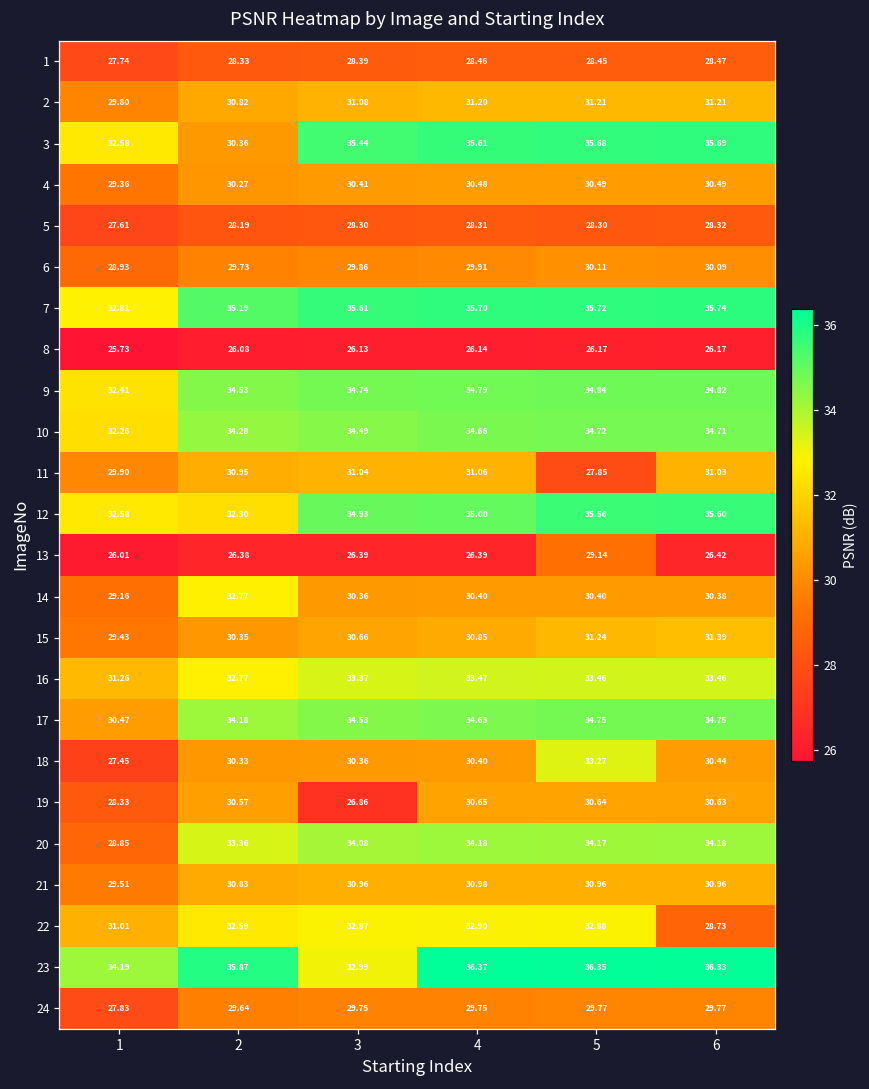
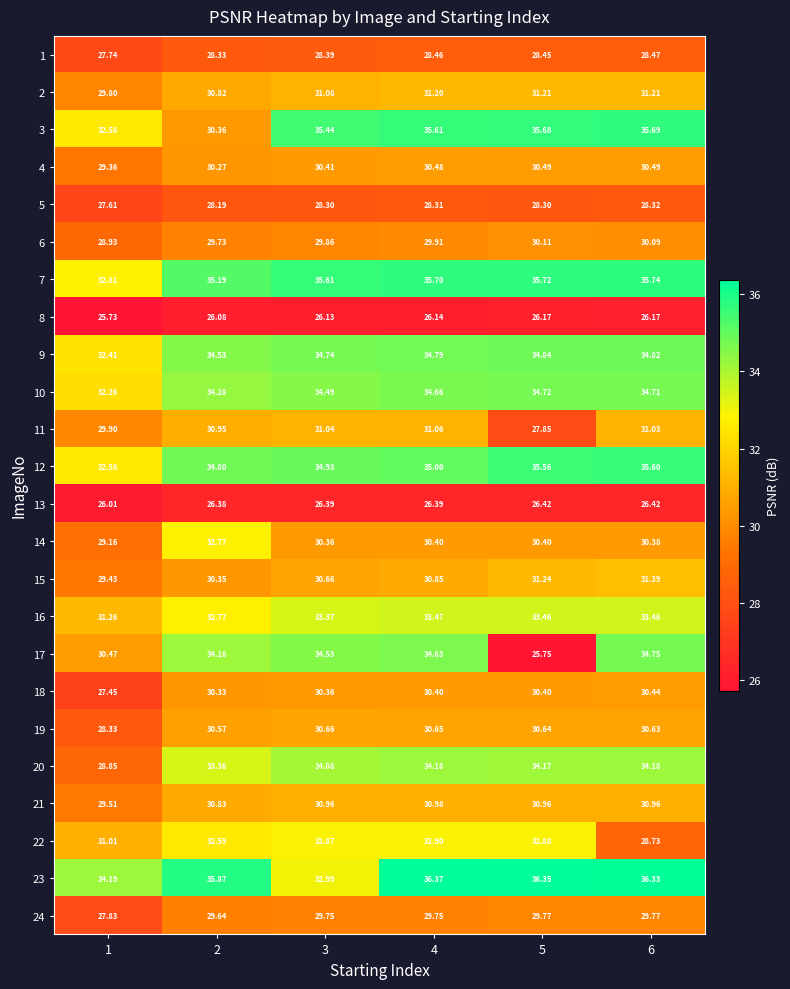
  {
    "1": {
      "1": 27.74,
      "2": 28.33,
      "3": 28.39,
      "4": 28.46,
      "5": 28.45,
      "6": 28.47
    },
    "2": {
      "1": 29.80,
      "2": 30.82,
      "3": 31.08,
      "4": 31.20,
      "5": 31.21,
      "6": 31.21
    },
    "3": {
      "1": 32.58,
      "2": 30.36,
      "3": 35.44,
      "4": 35.61,
      "5": 35.68,
      "6": 35.69
    },
    "4": {
      "1": 29.36,
      "2": 30.27,
      "3": 30.41,
      "4": 30.48,
      "5": 30.49,
      "6": 30.49
    },
    "5": {
      "1": 27.61,
      "2": 28.19,
      "3": 28.30,
      "4": 28.31,
      "5": 28.30,
      "6": 28.32
    },
    "6": {
      "1": 28.93,
      "2": 29.73,
      "3": 29.86,
      "4": 29.91,
      "5": 30.11,
      "6": 30.09
    },
    "7": {
      "1": 32.81,
      "2": 35.19,
      "3": 35.61,
      "4": 35.70,
      "5": 35.72,
      "6": 35.74
    },
    "8": {
      "1": 25.73,
      "2": 26.08,
      "3": 26.13,
      "4": 26.14,
      "5": 26.17,
      "6": 26.17
    },
    "9": {
      "1": 32.41,
      "2": 34.53,
      "3": 34.74,
      "4": 34.79,
      "5": 34.84,
      "6": 34.82
    },
    "10": {
      "1": 32.26,
      "2": 34.28,
      "3": 34.49,
      "4": 34.66,
      "5": 34.72,
      "6": 34.71
    },
    "11": {
      "1": 29.90,
      "2": 30.95,
      "3": 31.04,
      "4": 31.06,
      "5": 27.85,
      "6": 31.03
    },
    "12": {
      "1": 32.58,
-     "2": 32.30,
+     "2": 34.80,
      "3": 34.93,
      "4": 35.00,
      "5": 35.56,
      "6": 35.60
    },
    "13": {
      "1": 26.01,
      "2": 26.38,
      "3": 26.39,
      "4": 26.39,
-     "5": 29.14,
+     "5": 26.42,
      "6": 26.42
    },
    "14": {
      "1": 29.16,
      "2": 32.77,
      "3": 30.36,
      "4": 30.40,
      "5": 30.40,
      "6": 30.38
    },
    "15": {
      "1": 29.43,
      "2": 30.35,
      "3": 30.66,
      "4": 30.85,
      "5": 31.24,
      "6": 31.39
    },
    "16": {
      "1": 31.26,
      "2": 32.77,
      "3": 33.37,
      "4": 33.47,
      "5": 33.46,
      "6": 33.46
    },
    "17": {
      "1": 30.47,
      "2": 34.18,
      "3": 34.53,
      "4": 34.63,
-     "5": 34.75,
+     "5": 25.75,
      "6": 34.75
    },
    "18": {
      "1": 27.45,
      "2": 30.33,
      "3": 30.36,
      "4": 30.40,
-     "5": 33.27,
+     "5": 30.40,
      "6": 30.44
    },
    "19": {
      "1": 28.33,
      "2": 30.57,
-     "3": 26.86,
+     "3": 30.66,
      "4": 30.65,
      "5": 30.64,
      "6": 30.63
    },
    "20": {
      "1": 28.85,
      "2": 33.36,
      "3": 34.08,
      "4": 34.18,
      "5": 34.17,
      "6": 34.18
    },
    "21": {
      "1": 29.51,
      "2": 30.83,
      "3": 30.96,
      "4": 30.98,
      "5": 30.96,
      "6": 30.96
    },
    "22": {
      "1": 31.01,
      "2": 32.59,
      "3": 32.87,
      "4": 32.90,
      "5": 32.88,
      "6": 28.73
    },
    "23": {
      "1": 34.19,
      "2": 35.87,
      "3": 32.99,
      "4": 36.37,
      "5": 36.35,
      "6": 36.33
    },
    "24": {
      "1": 27.83,
      "2": 29.64,
      "3": 29.75,
      "4": 29.75,
      "5": 29.77,
      "6": 29.77
    }
  }
